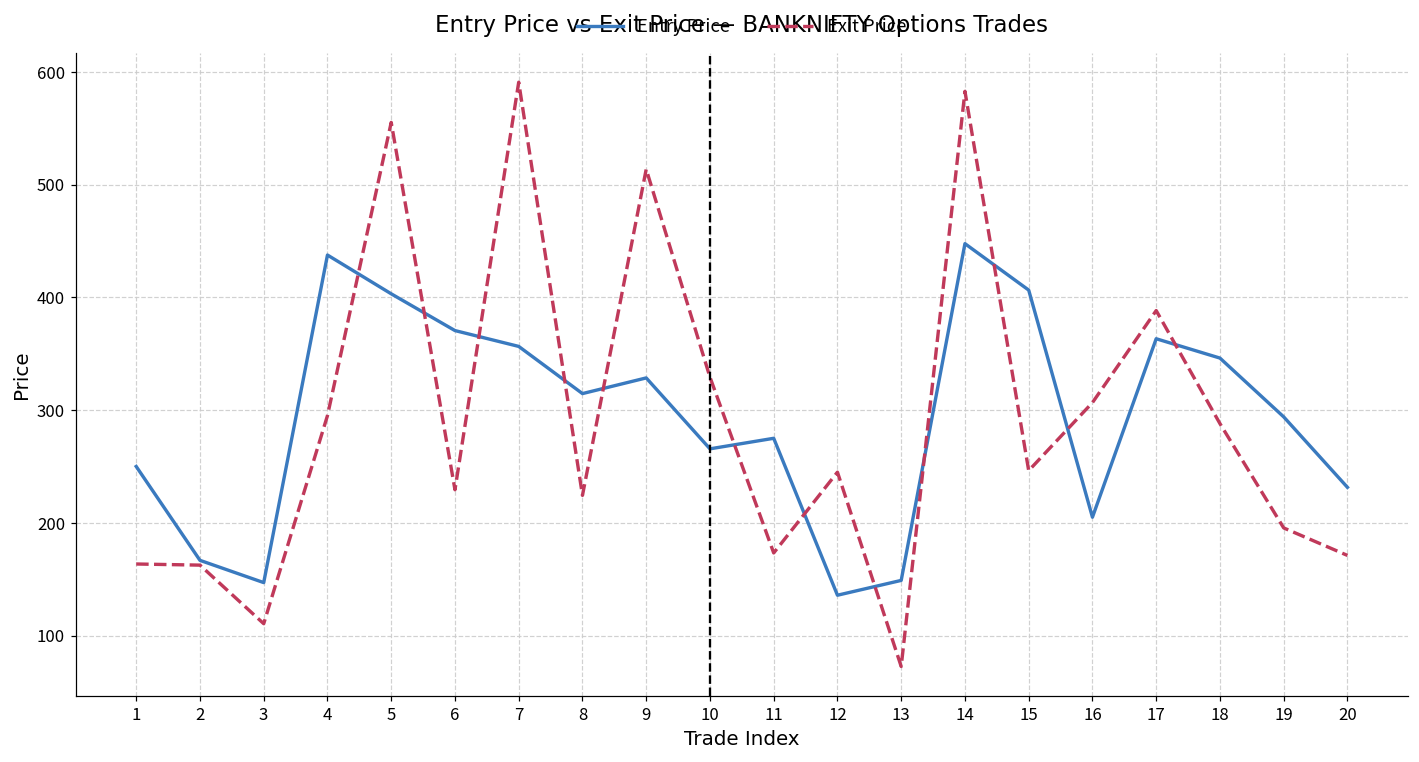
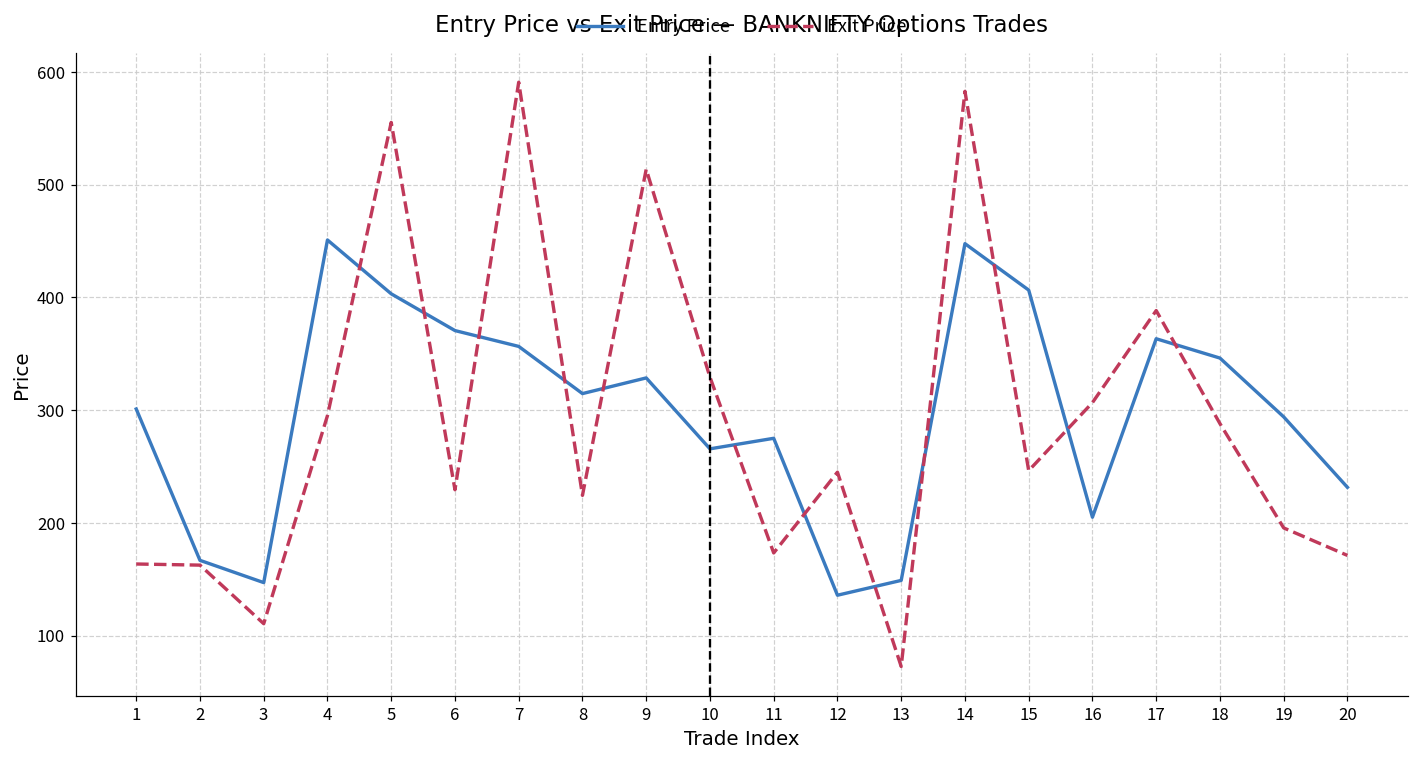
  {
    "Entry Price": {
-     "1": 250,
+     "1": 301,
      "2": 167,
      "3": 147,
-     "4": 438,
+     "4": 451,
      "5": 403,
      "6": 371,
      "7": 357,
      "8": 315,
      "9": 329,
      "10": 266,
      "11": 275,
      "12": 136,
      "13": 149,
      "14": 448,
      "15": 406,
      "16": 205,
      "17": 363,
      "18": 346,
      "19": 294,
      "20": 232
    },
    "Exit Price": {
      "1": 164,
      "2": 163,
      "3": 111,
      "4": 295,
      "5": 555,
      "6": 229,
      "7": 591,
      "8": 224,
      "9": 514,
      "10": 329,
      "11": 173,
      "12": 245,
      "13": 73,
      "14": 583,
      "15": 246,
      "16": 307,
      "17": 388,
      "18": 288,
      "19": 196,
      "20": 171
    }
  }
